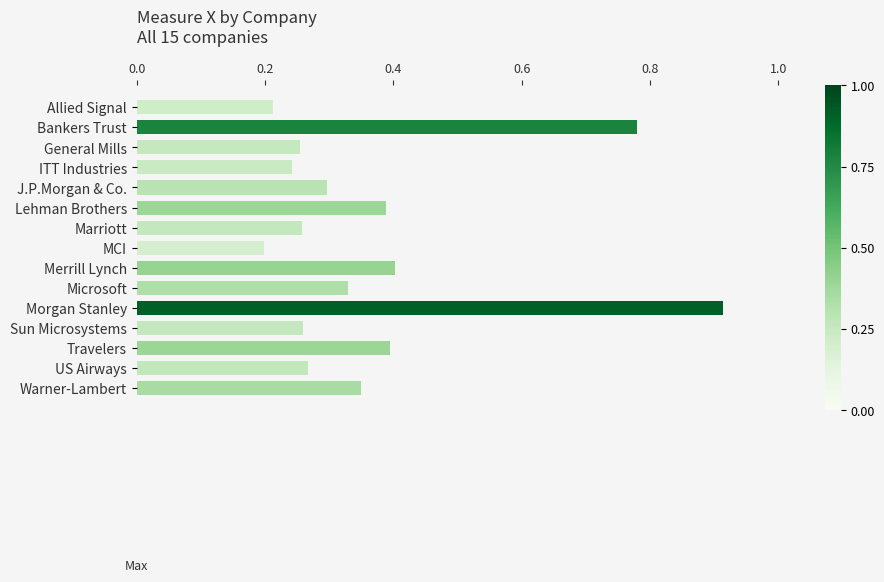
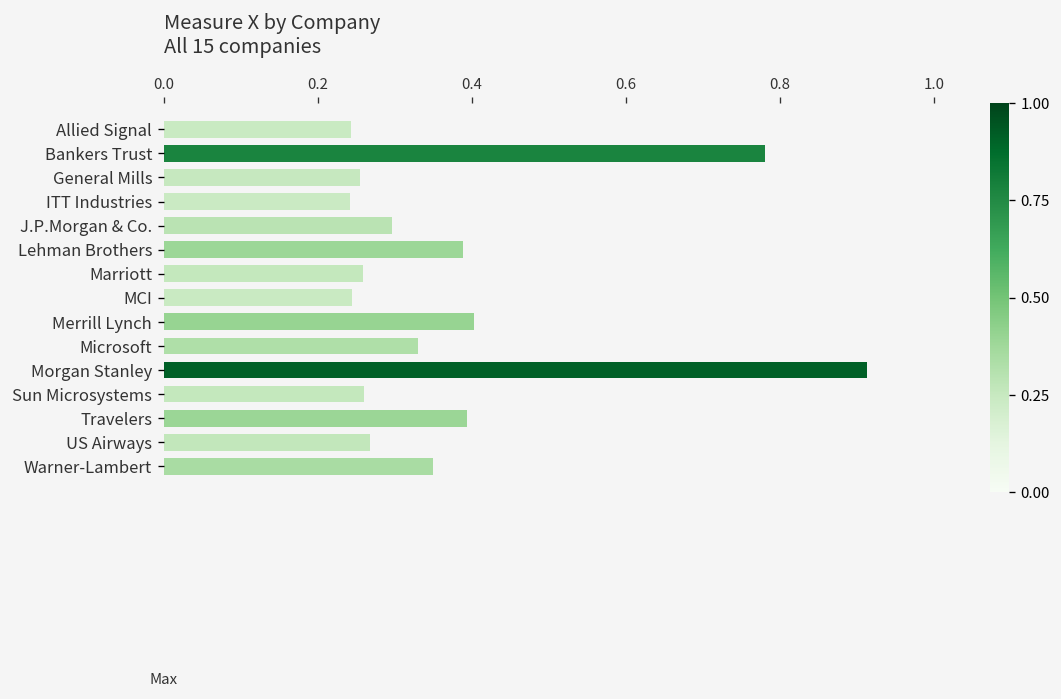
  {
-   "Allied Signal": 0.21,
+   "Allied Signal": 0.24,
    "Bankers Trust": 0.78,
    "General Mills": 0.25,
    "ITT Industries": 0.24,
    "J.P.Morgan & Co.": 0.30,
    "Lehman Brothers": 0.39,
    "Marriott": 0.26,
-   "MCI": 0.20,
+   "MCI": 0.24,
    "Merrill Lynch": 0.40,
    "Microsoft": 0.33,
    "Morgan Stanley": 0.91,
    "Sun Microsystems": 0.26,
    "Travelers": 0.39,
    "US Airways": 0.27,
    "Warner-Lambert": 0.35
  }
